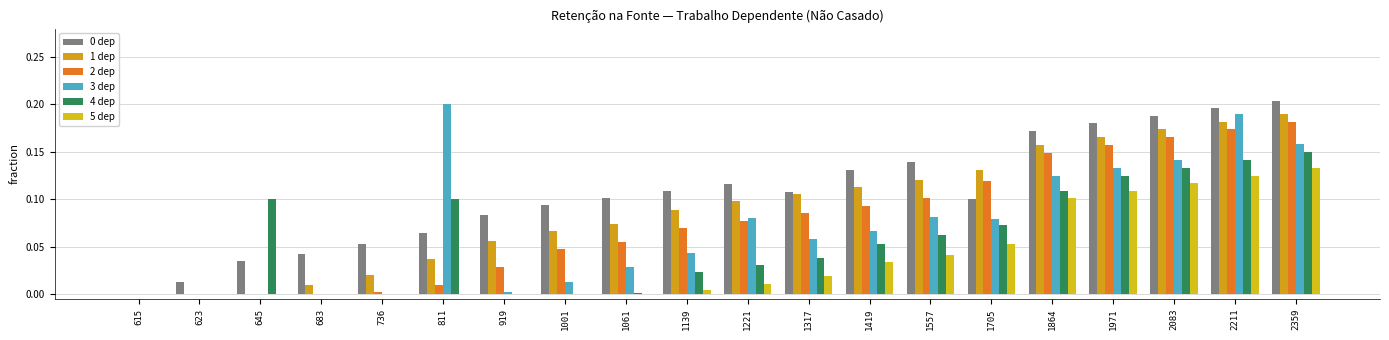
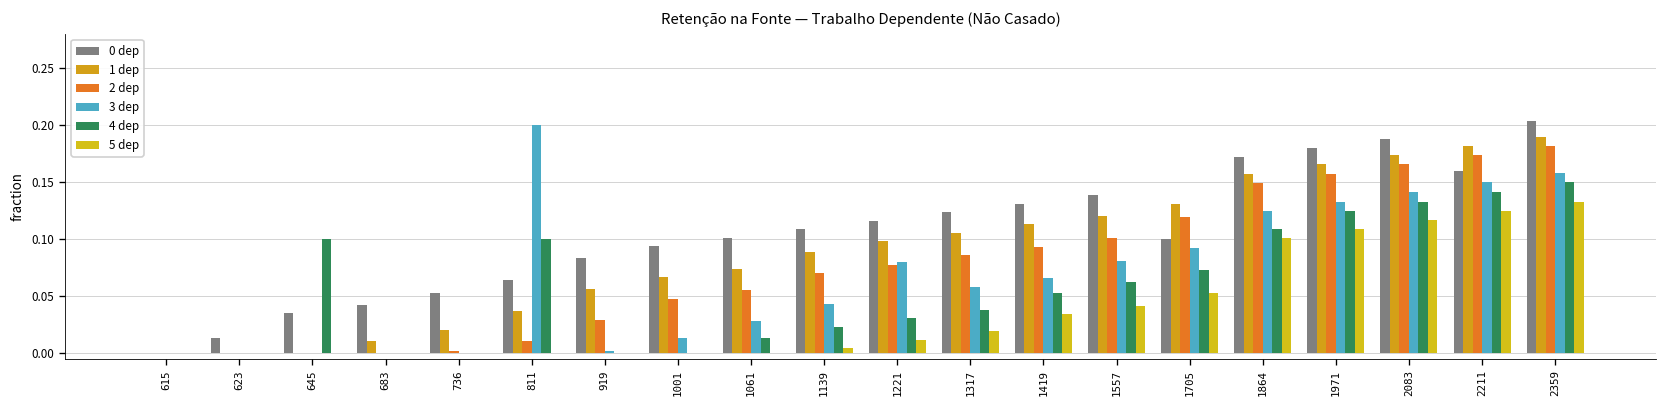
  {
    "0 dep": {
      "615": 0.00,
      "623": 0.01,
      "645": 0.04,
      "683": 0.04,
      "736": 0.05,
      "811": 0.06,
      "919": 0.08,
      "1001": 0.09,
      "1061": 0.10,
      "1139": 0.11,
      "1221": 0.12,
-     "1317": 0.11,
+     "1317": 0.12,
      "1419": 0.13,
      "1557": 0.14,
      "1705": 0.10,
      "1864": 0.17,
      "1971": 0.18,
      "2083": 0.19,
-     "2211": 0.20,
+     "2211": 0.16,
      "2359": 0.20
    },
    "3 dep": {
      "615": 0.00,
      "623": 0.00,
      "645": 0.00,
      "683": 0.00,
      "736": 0.00,
      "811": 0.20,
      "1001": 0.01,
      "1061": 0.03,
      "1139": 0.04,
      "1221": 0.08,
      "1317": 0.06,
      "1419": 0.07,
      "1557": 0.08,
-     "1705": 0.08,
+     "1705": 0.09,
      "1864": 0.13,
      "1971": 0.13,
      "2083": 0.14,
-     "2211": 0.19,
+     "2211": 0.15,
      "2359": 0.16
    },
    "4 dep": {
      "615": 0.00,
      "623": 0.00,
      "645": 0.10,
      "683": 0.00,
      "736": 0.00,
      "811": 0.10,
      "919": 0.00,
      "1001": 0.00,
-     "1061": 0.00,
+     "1061": 0.01,
      "1139": 0.02,
      "1221": 0.03,
      "1317": 0.04,
      "1419": 0.05,
      "1557": 0.06,
      "1705": 0.07,
      "1864": 0.11,
      "1971": 0.13,
      "2083": 0.13,
      "2211": 0.14,
      "2359": 0.15
    }
  }
